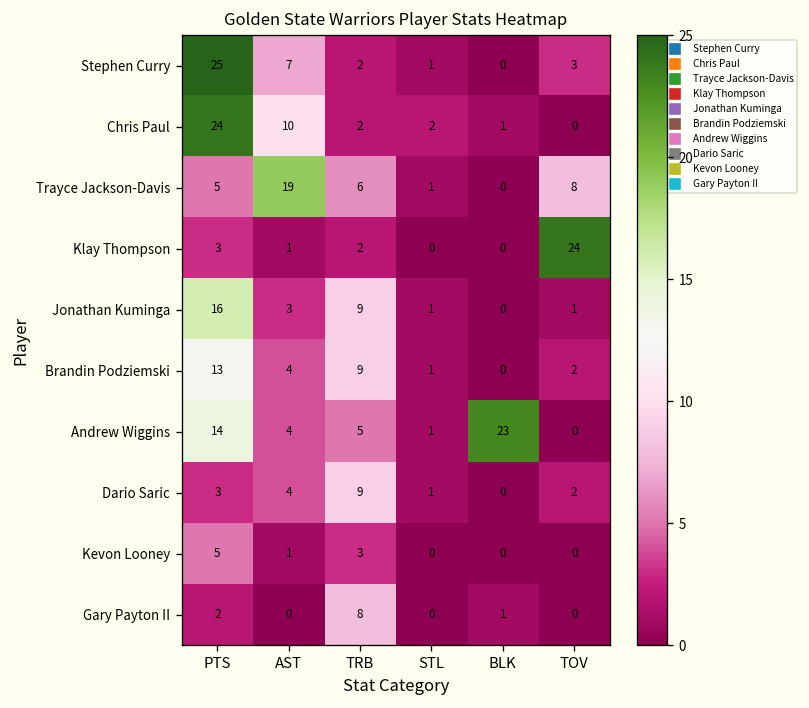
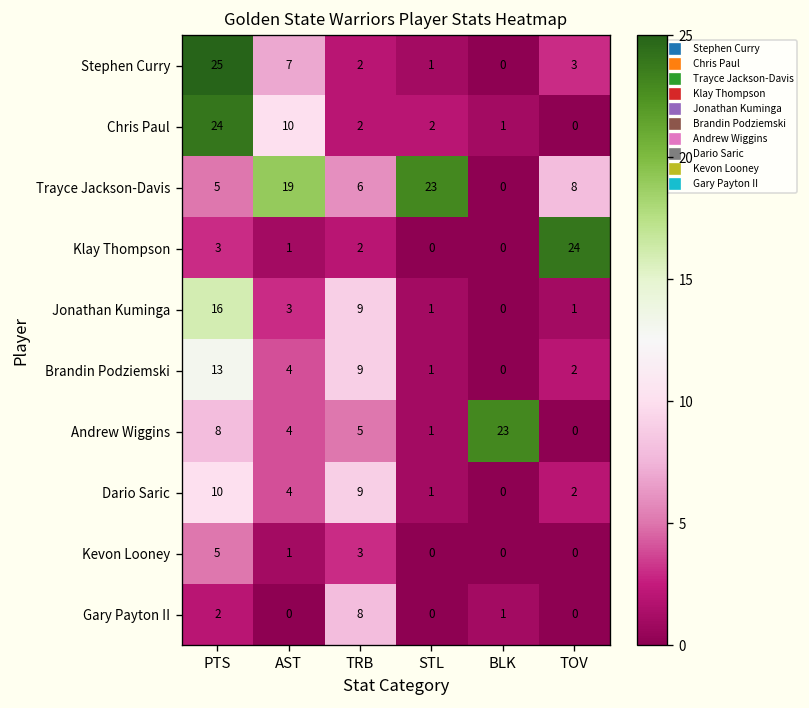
  {
    "Stephen Curry": {
      "PTS": 25,
      "AST": 7,
      "TRB": 2,
      "STL": 1,
      "BLK": 0,
      "TOV": 3
    },
    "Chris Paul": {
      "PTS": 24,
      "AST": 10,
      "TRB": 2,
      "STL": 2,
      "BLK": 1,
      "TOV": 0
    },
    "Trayce Jackson-Davis": {
      "PTS": 5,
      "AST": 19,
      "TRB": 6,
-     "STL": 1,
+     "STL": 23,
      "BLK": 0,
      "TOV": 8
    },
    "Klay Thompson": {
      "PTS": 3,
      "AST": 1,
      "TRB": 2,
      "STL": 0,
      "BLK": 0,
      "TOV": 24
    },
    "Jonathan Kuminga": {
      "PTS": 16,
      "AST": 3,
      "TRB": 9,
      "STL": 1,
      "BLK": 0,
      "TOV": 1
    },
    "Brandin Podziemski": {
      "PTS": 13,
      "AST": 4,
      "TRB": 9,
      "STL": 1,
      "BLK": 0,
      "TOV": 2
    },
    "Andrew Wiggins": {
-     "PTS": 14,
+     "PTS": 8,
      "AST": 4,
      "TRB": 5,
      "STL": 1,
      "BLK": 23,
      "TOV": 0
    },
    "Dario Saric": {
-     "PTS": 3,
+     "PTS": 10,
      "AST": 4,
      "TRB": 9,
      "STL": 1,
      "BLK": 0,
      "TOV": 2
    },
    "Kevon Looney": {
      "PTS": 5,
      "AST": 1,
      "TRB": 3,
      "STL": 0,
      "BLK": 0,
      "TOV": 0
    },
    "Gary Payton II": {
      "PTS": 2,
      "AST": 0,
      "TRB": 8,
      "STL": 0,
      "BLK": 1,
      "TOV": 0
    }
  }
